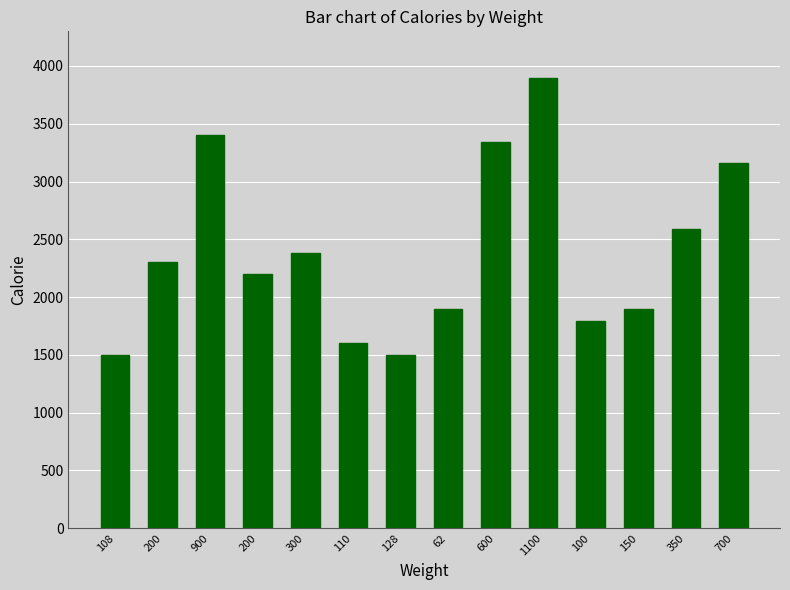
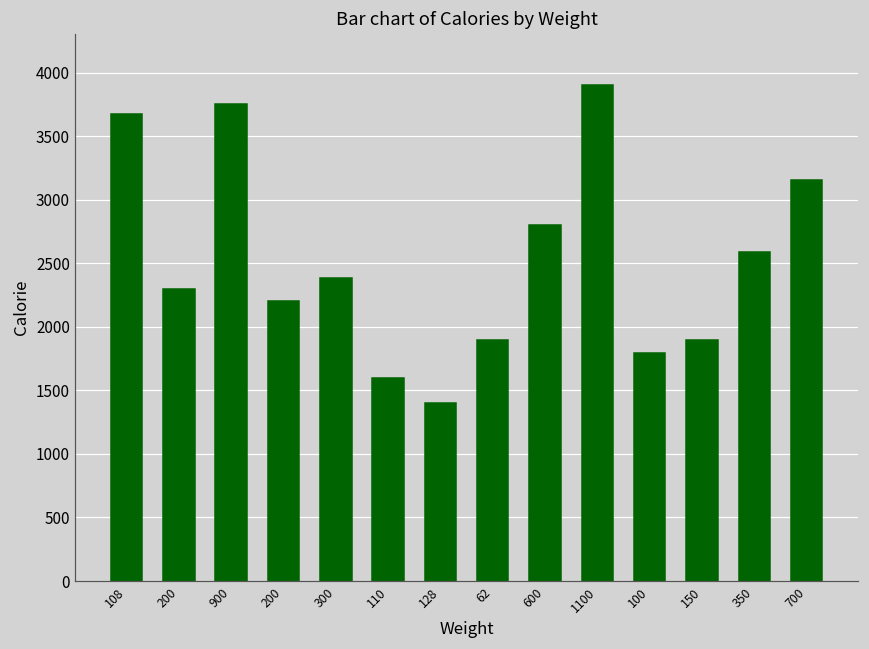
  {
-   "108": 1500,
-   "900": 3400,
+   "108": 3670,
+   "900": 3750,
    "300": 2380,
    "110": 1600,
-   "128": 1500,
+   "128": 1400,
    "62": 1900,
-   "600": 3340,
+   "600": 2800,
    "1100": 3900,
    "100": 1790,
    "150": 1900,
    "350": 2590,
    "700": 3160
  }
